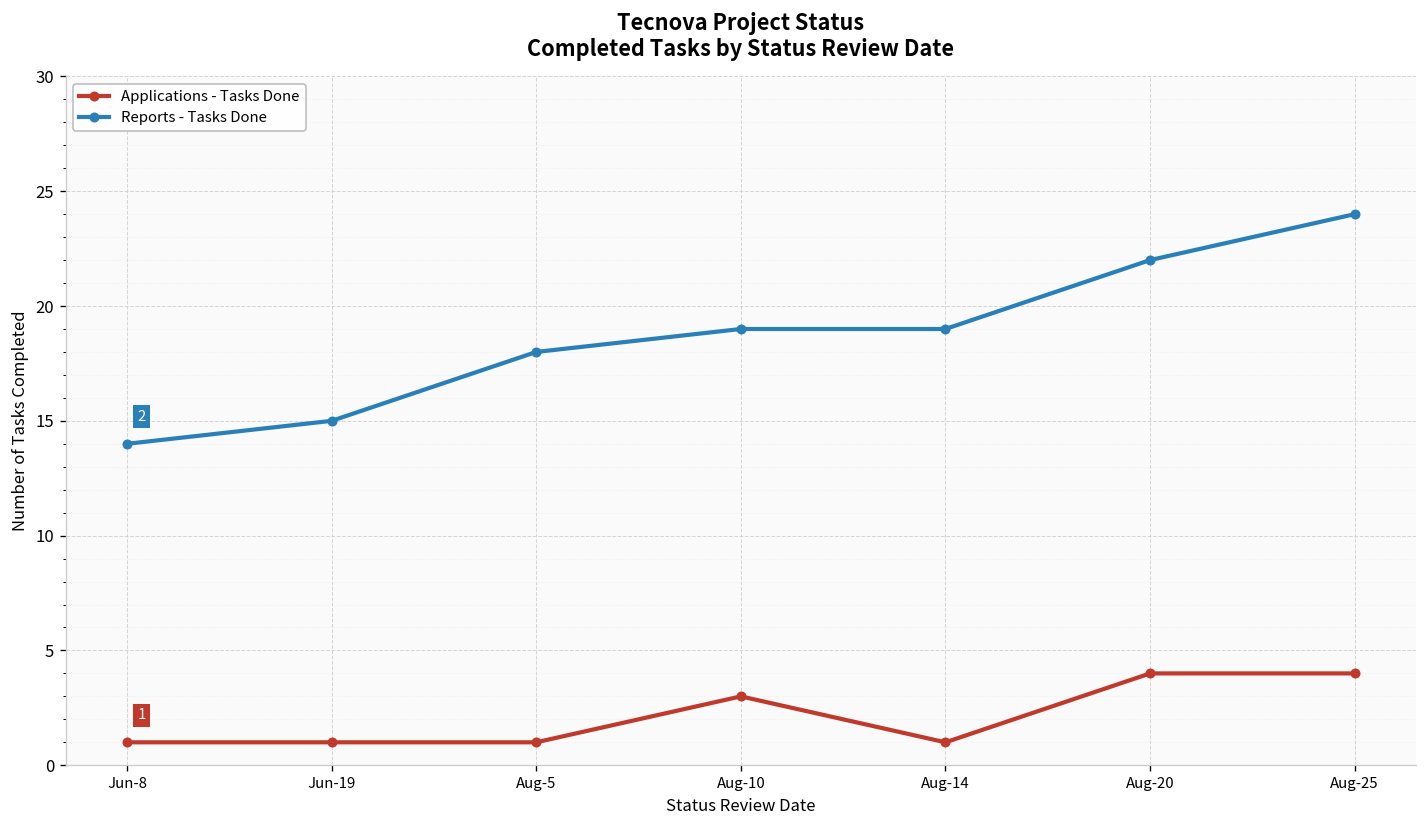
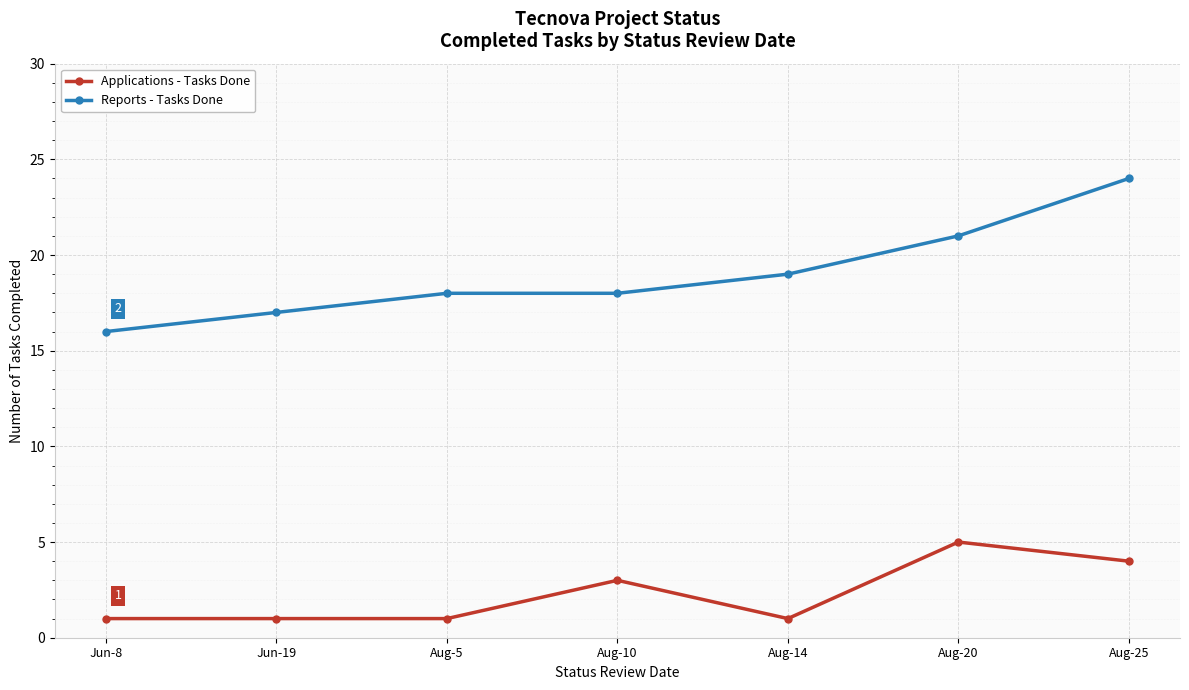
  {
    "Applications - Tasks Done": {
      "Jun-19": 1,
      "Aug-5": 1,
      "Aug-10": 3,
      "Aug-14": 1,
-     "Aug-20": 4,
+     "Aug-20": 5,
      "Aug-25": 4
    },
    "Reports - Tasks Done": {
-     "Jun-8": 14,
-     "Jun-19": 15,
+     "Jun-8": 16,
+     "Jun-19": 17,
      "Aug-5": 18,
-     "Aug-10": 19,
+     "Aug-10": 18,
      "Aug-14": 19,
-     "Aug-20": 22,
+     "Aug-20": 21,
      "Aug-25": 24
    }
  }
